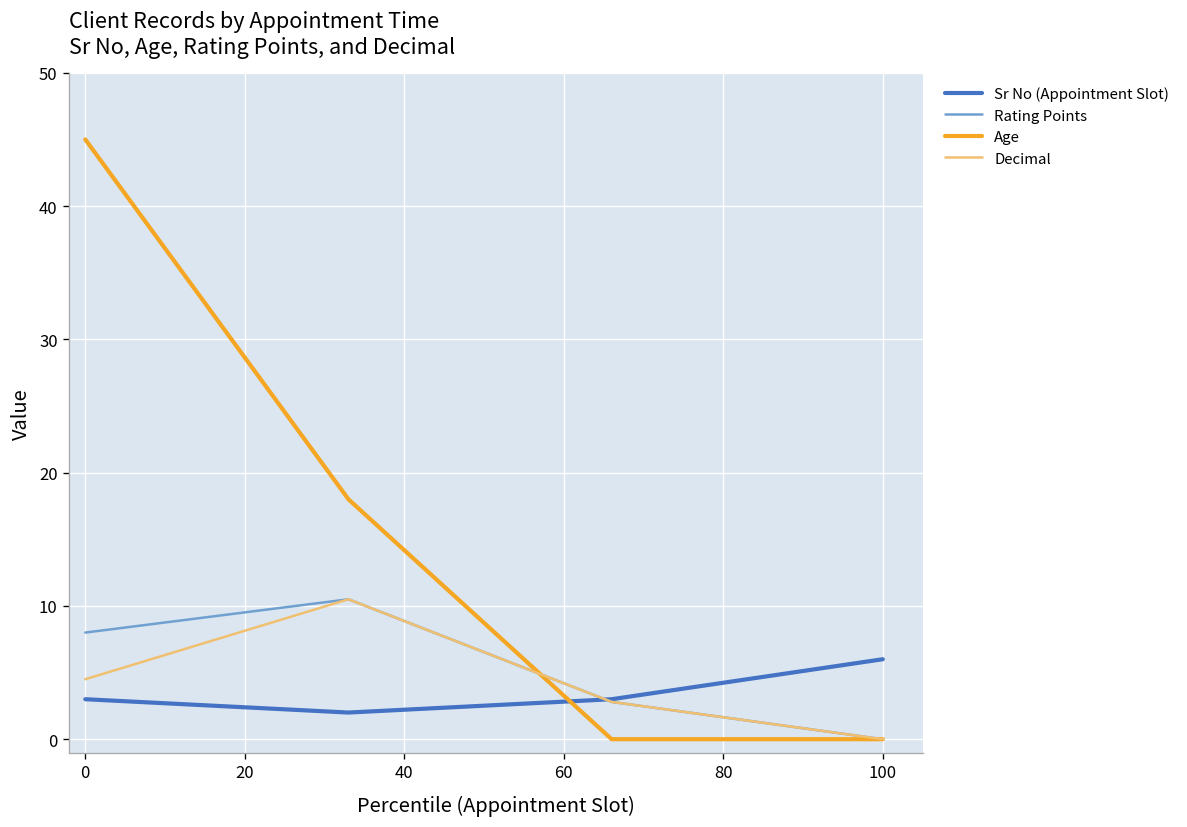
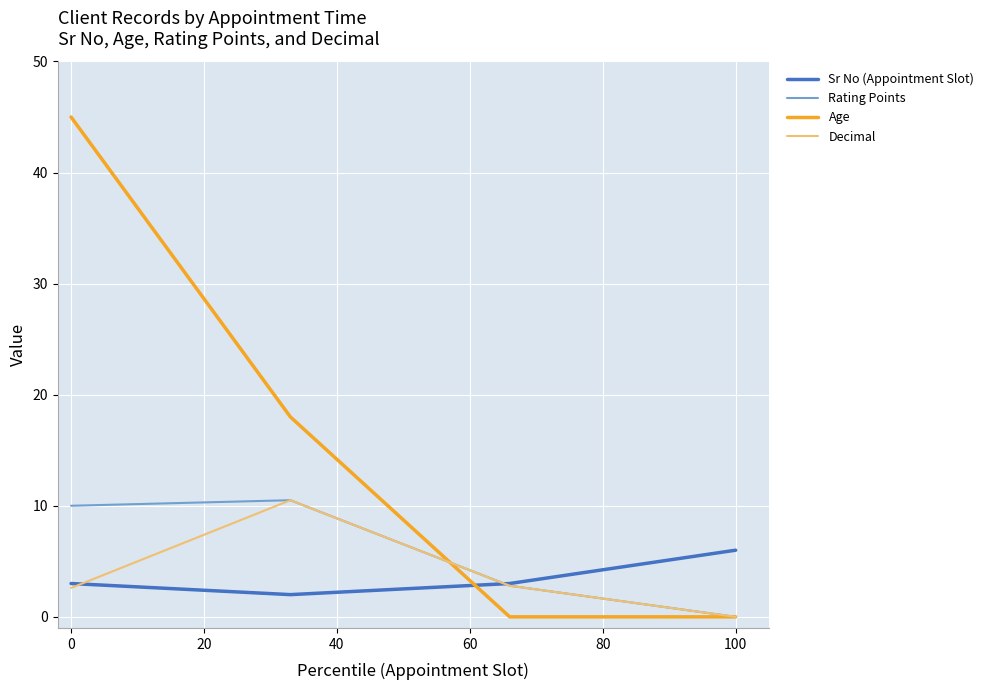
  {
    "Sr No (Appointment Slot)": {
      "0": 3.0,
      "100": 6.0
    },
    "Rating Points": {
-     "0": 8
+     "0": 10
    },
    "Age": {
      "0": 45.0
    },
    "Decimal": {
-     "0": 4.5
+     "0": 2.6
    }
  }
